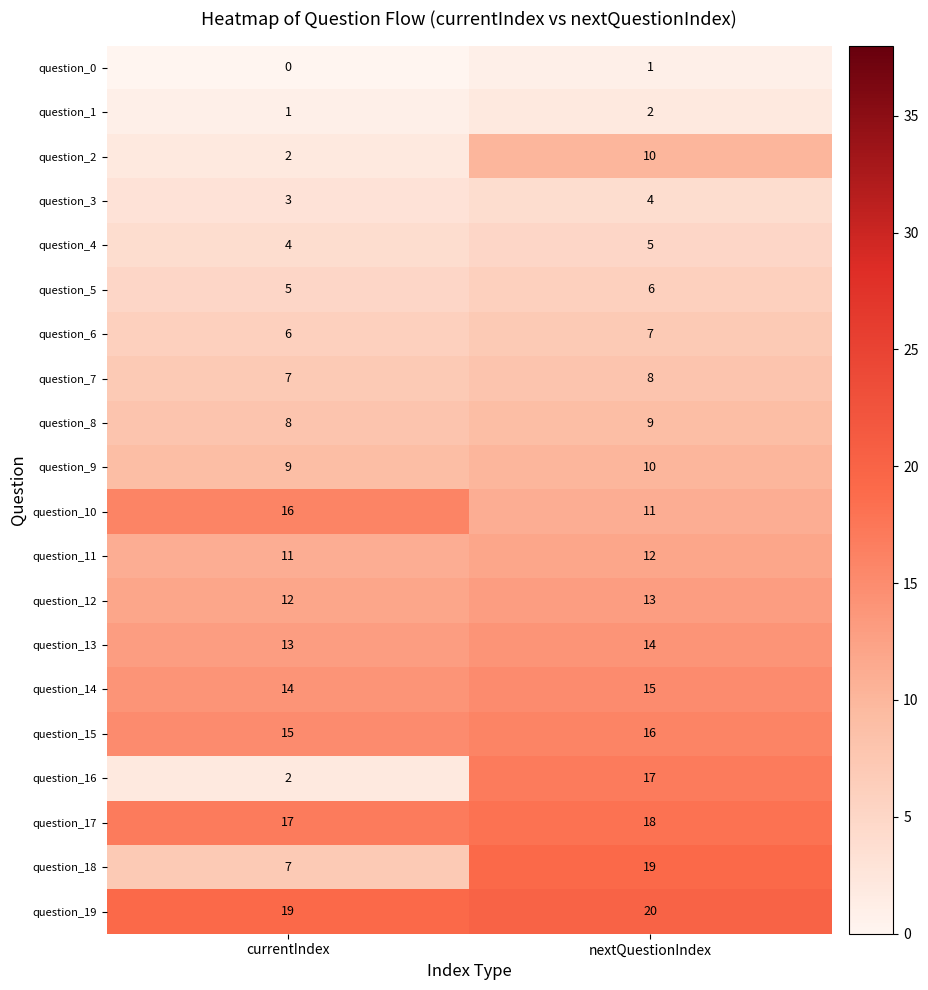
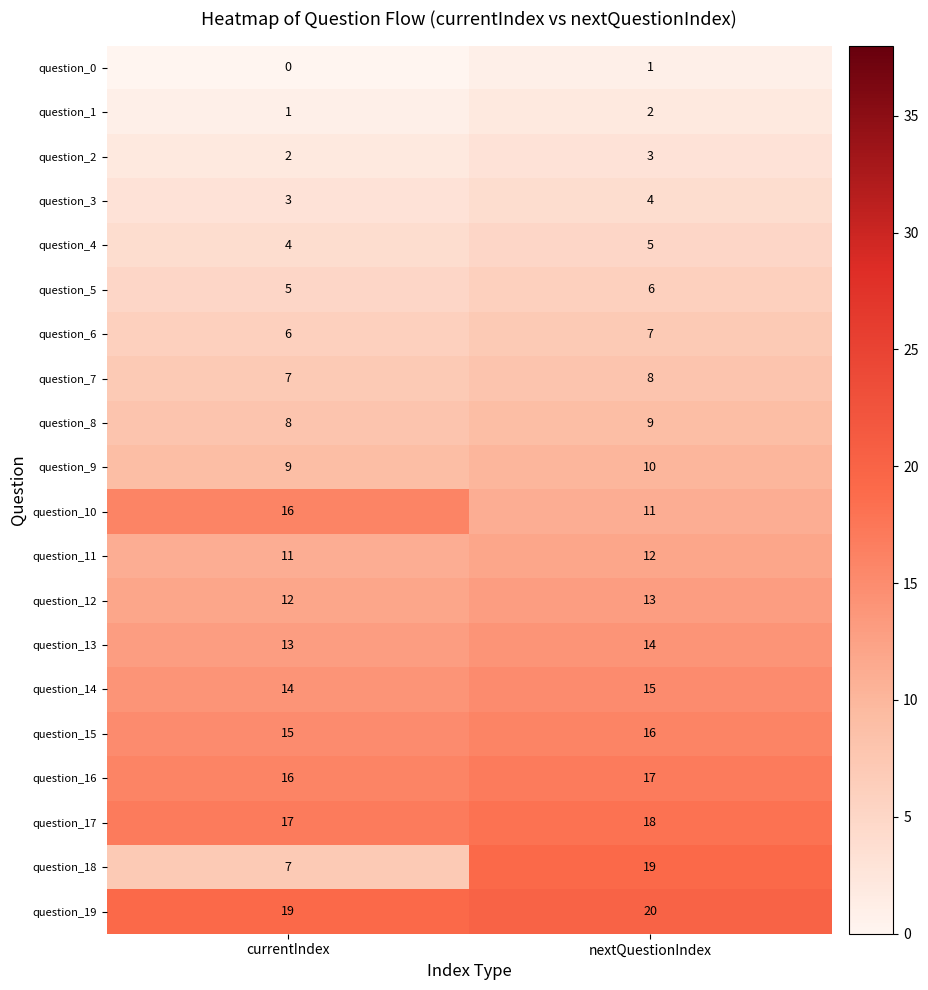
  {
    "question_0": {
      "currentIndex": 0,
      "nextQuestionIndex": 1
    },
    "question_1": {
      "currentIndex": 1,
      "nextQuestionIndex": 2
    },
    "question_2": {
      "currentIndex": 2,
-     "nextQuestionIndex": 10
+     "nextQuestionIndex": 3
    },
    "question_3": {
      "currentIndex": 3,
      "nextQuestionIndex": 4
    },
    "question_4": {
      "currentIndex": 4,
      "nextQuestionIndex": 5
    },
    "question_5": {
      "currentIndex": 5,
      "nextQuestionIndex": 6
    },
    "question_6": {
      "currentIndex": 6,
      "nextQuestionIndex": 7
    },
    "question_7": {
      "currentIndex": 7,
      "nextQuestionIndex": 8
    },
    "question_8": {
      "currentIndex": 8,
      "nextQuestionIndex": 9
    },
    "question_9": {
      "currentIndex": 9,
      "nextQuestionIndex": 10
    },
    "question_10": {
      "currentIndex": 16,
      "nextQuestionIndex": 11
    },
    "question_11": {
      "currentIndex": 11,
      "nextQuestionIndex": 12
    },
    "question_12": {
      "currentIndex": 12,
      "nextQuestionIndex": 13
    },
    "question_13": {
      "currentIndex": 13,
      "nextQuestionIndex": 14
    },
    "question_14": {
      "currentIndex": 14,
      "nextQuestionIndex": 15
    },
    "question_15": {
      "currentIndex": 15,
      "nextQuestionIndex": 16
    },
    "question_16": {
-     "currentIndex": 2,
+     "currentIndex": 16,
      "nextQuestionIndex": 17
    },
    "question_17": {
      "currentIndex": 17,
      "nextQuestionIndex": 18
    },
    "question_18": {
      "currentIndex": 7,
      "nextQuestionIndex": 19
    },
    "question_19": {
      "currentIndex": 19,
      "nextQuestionIndex": 20
    }
  }
